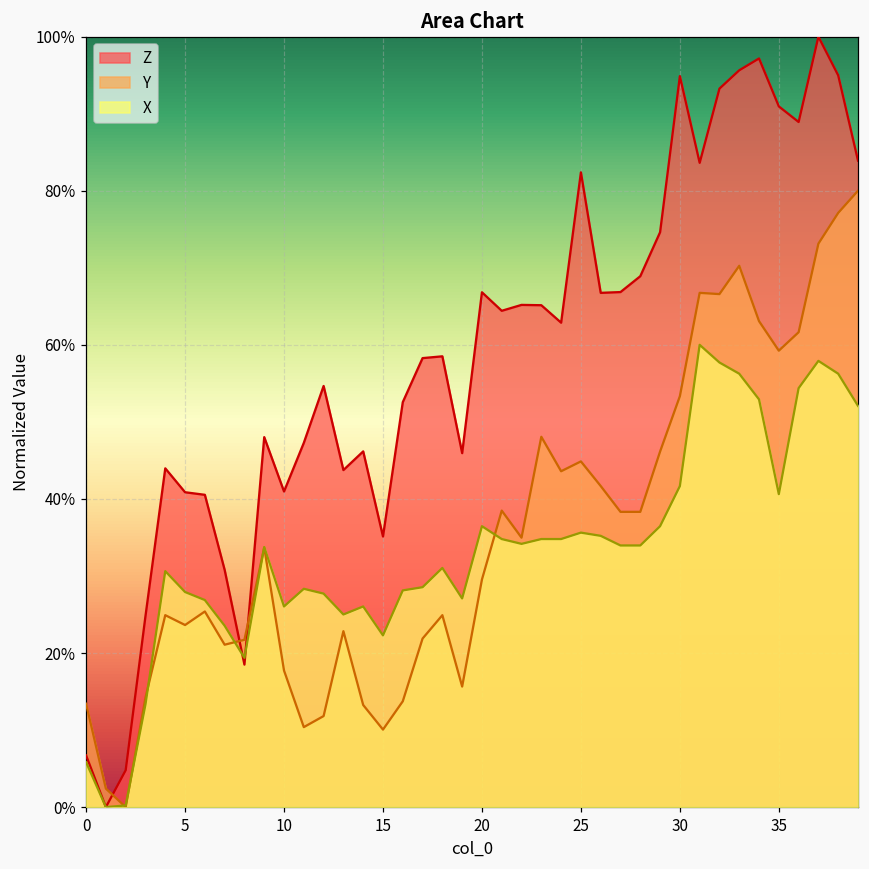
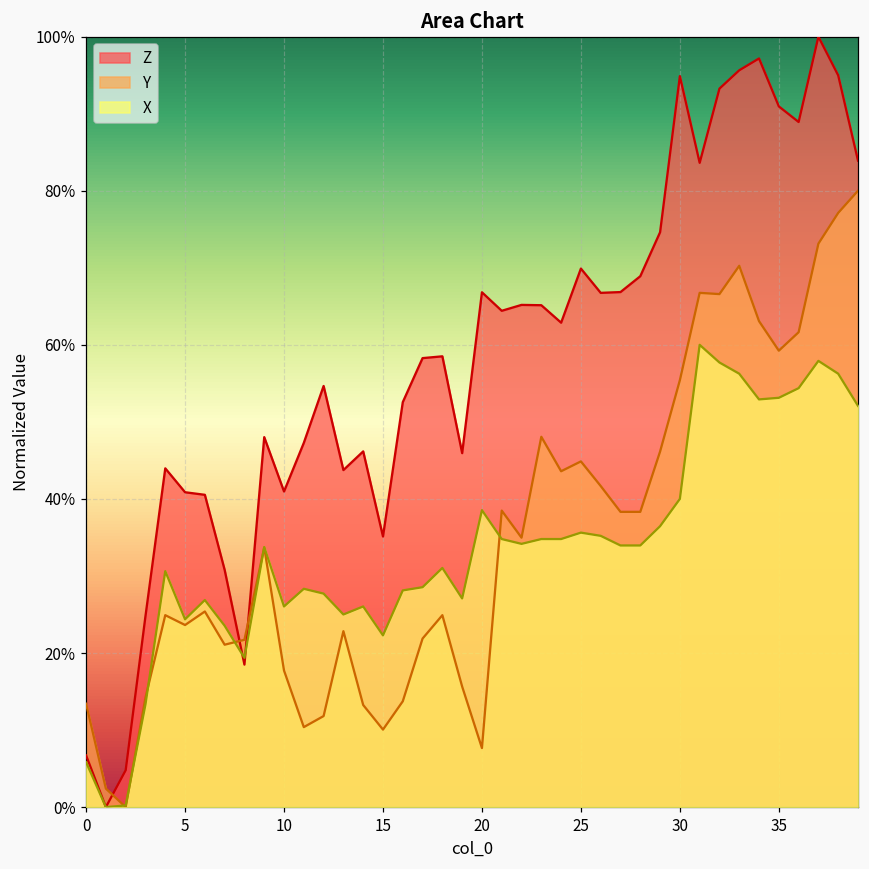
  {
    "Z": {
      "0": "7%",
      "5": "41%",
      "10": "41%",
      "15": "35%",
      "20": "67%",
-     "25": "82%",
+     "25": "70%",
      "30": "95%",
      "35": "91%"
    },
    "Y": {
      "0": "13%",
      "5": "24%",
      "10": "18%",
      "15": "10%",
-     "20": "30%",
+     "20": "8%",
      "25": "45%",
-     "30": "53%",
+     "30": "55%",
      "35": "59%"
    },
    "X": {
      "0": "6%",
-     "5": "28%",
+     "5": "24%",
      "10": "26%",
      "15": "22%",
-     "20": "36%",
+     "20": "39%",
      "25": "36%",
-     "30": "42%",
-     "35": "41%"
+     "30": "40%",
+     "35": "53%"
    }
  }
